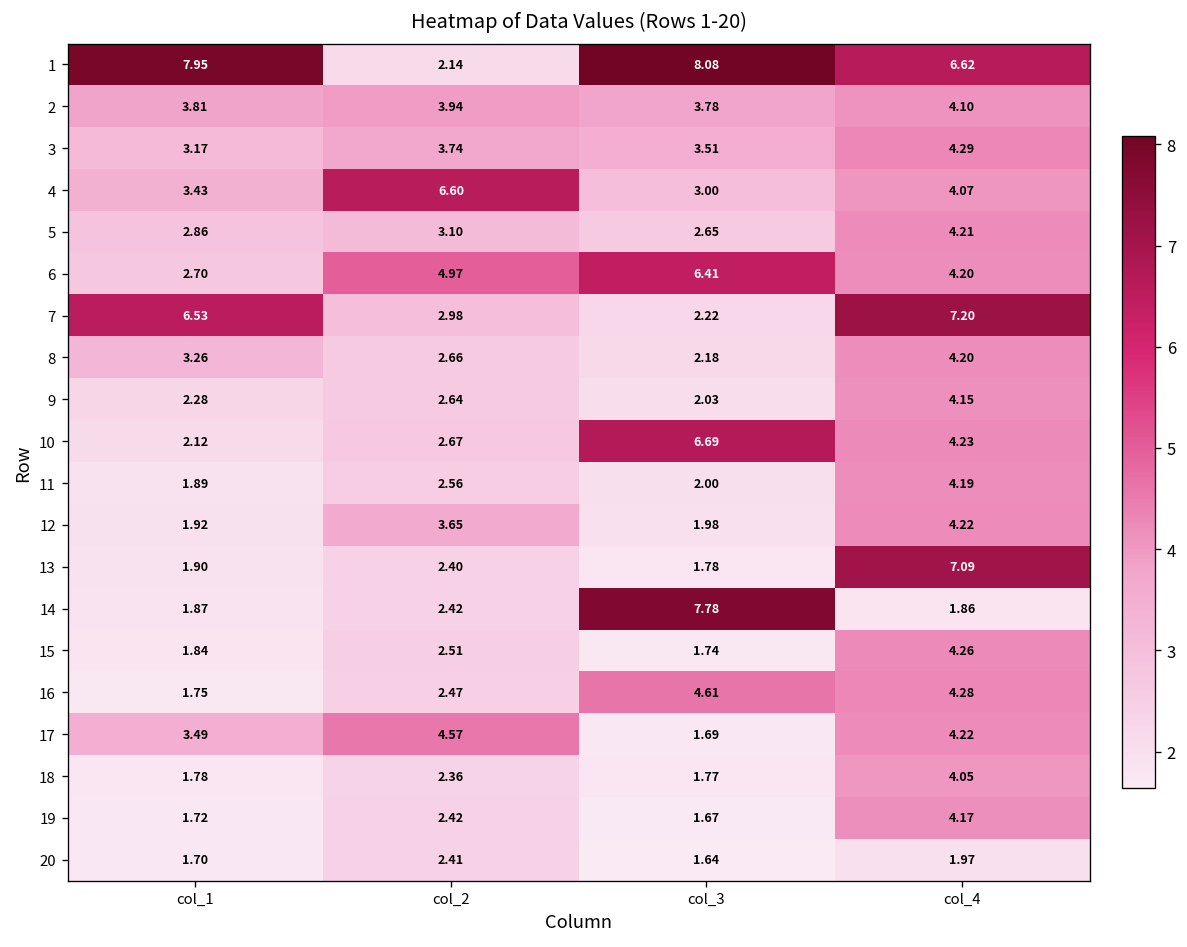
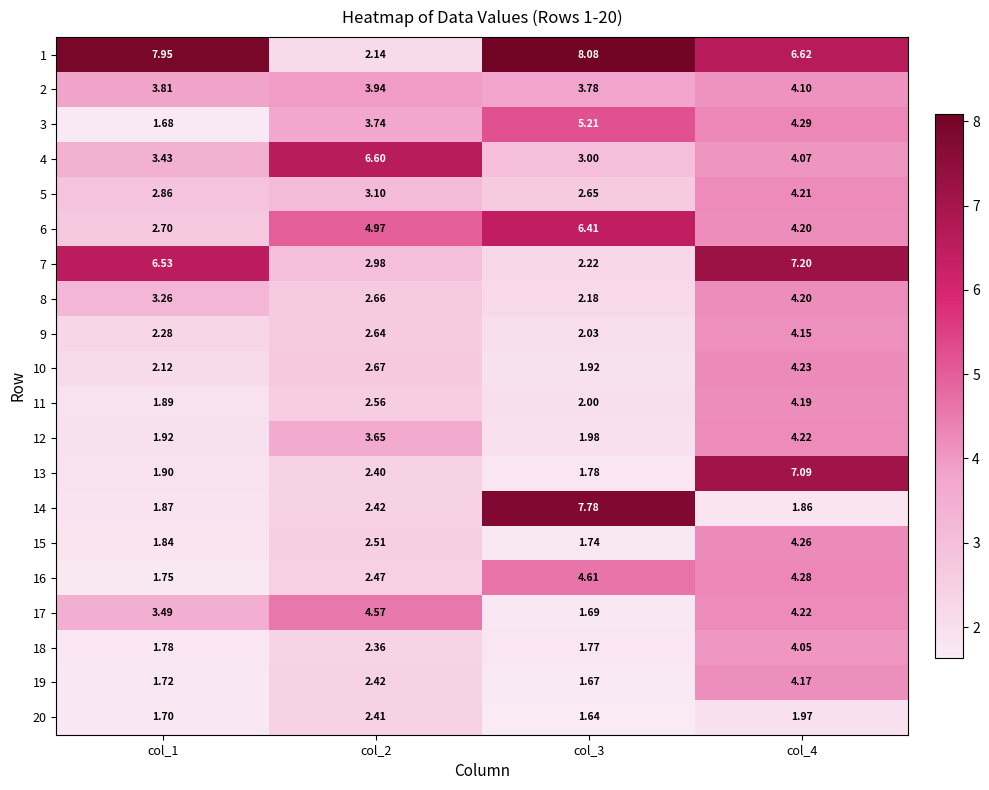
  {
    "1": {
      "col_1": 7.95,
      "col_2": 2.14,
      "col_3": 8.08,
      "col_4": 6.62
    },
    "2": {
      "col_1": 3.81,
      "col_2": 3.94,
      "col_3": 3.78,
      "col_4": 4.10
    },
    "3": {
-     "col_1": 3.17,
+     "col_1": 1.68,
      "col_2": 3.74,
-     "col_3": 3.51,
+     "col_3": 5.21,
      "col_4": 4.29
    },
    "4": {
      "col_1": 3.43,
      "col_2": 6.60,
      "col_3": 3.00,
      "col_4": 4.07
    },
    "5": {
      "col_1": 2.86,
      "col_2": 3.10,
      "col_3": 2.65,
      "col_4": 4.21
    },
    "6": {
      "col_1": 2.70,
      "col_2": 4.97,
      "col_3": 6.41,
      "col_4": 4.20
    },
    "7": {
      "col_1": 6.53,
      "col_2": 2.98,
      "col_3": 2.22,
      "col_4": 7.20
    },
    "8": {
      "col_1": 3.26,
      "col_2": 2.66,
      "col_3": 2.18,
      "col_4": 4.20
    },
    "9": {
      "col_1": 2.28,
      "col_2": 2.64,
      "col_3": 2.03,
      "col_4": 4.15
    },
    "10": {
      "col_1": 2.12,
      "col_2": 2.67,
-     "col_3": 6.69,
+     "col_3": 1.92,
      "col_4": 4.23
    },
    "11": {
      "col_1": 1.89,
      "col_2": 2.56,
      "col_3": 2.00,
      "col_4": 4.19
    },
    "12": {
      "col_1": 1.92,
      "col_2": 3.65,
      "col_3": 1.98,
      "col_4": 4.22
    },
    "13": {
      "col_1": 1.90,
      "col_2": 2.40,
      "col_3": 1.78,
      "col_4": 7.09
    },
    "14": {
      "col_1": 1.87,
      "col_2": 2.42,
      "col_3": 7.78,
      "col_4": 1.86
    },
    "15": {
      "col_1": 1.84,
      "col_2": 2.51,
      "col_3": 1.74,
      "col_4": 4.26
    },
    "16": {
      "col_1": 1.75,
      "col_2": 2.47,
      "col_3": 4.61,
      "col_4": 4.28
    },
    "17": {
      "col_1": 3.49,
      "col_2": 4.57,
      "col_3": 1.69,
      "col_4": 4.22
    },
    "18": {
      "col_1": 1.78,
      "col_2": 2.36,
      "col_3": 1.77,
      "col_4": 4.05
    },
    "19": {
      "col_1": 1.72,
      "col_2": 2.42,
      "col_3": 1.67,
      "col_4": 4.17
    },
    "20": {
      "col_1": 1.70,
      "col_2": 2.41,
      "col_3": 1.64,
      "col_4": 1.97
    }
  }
